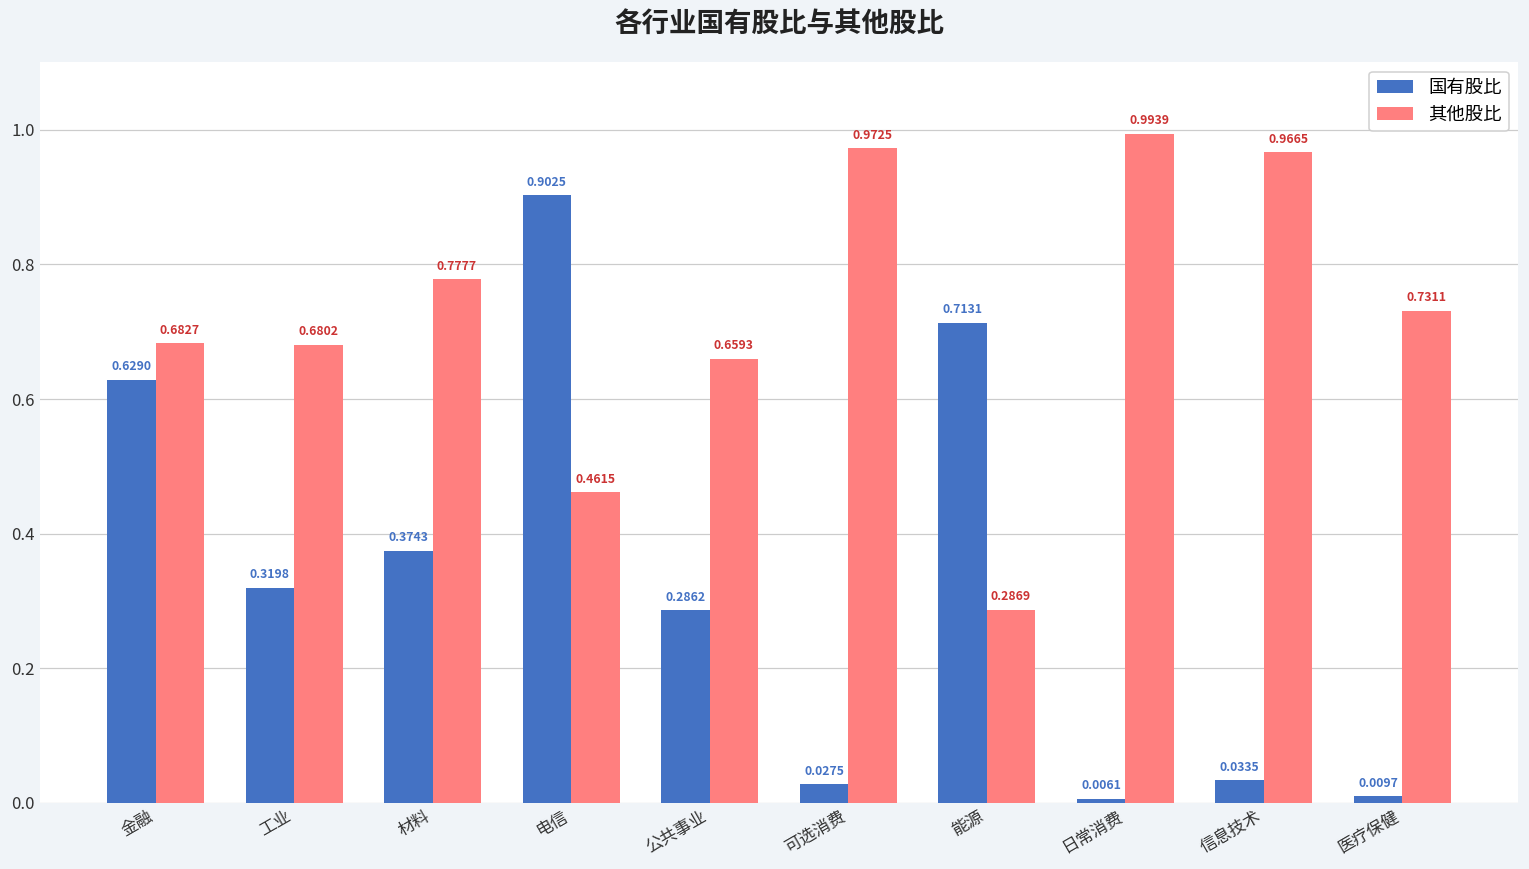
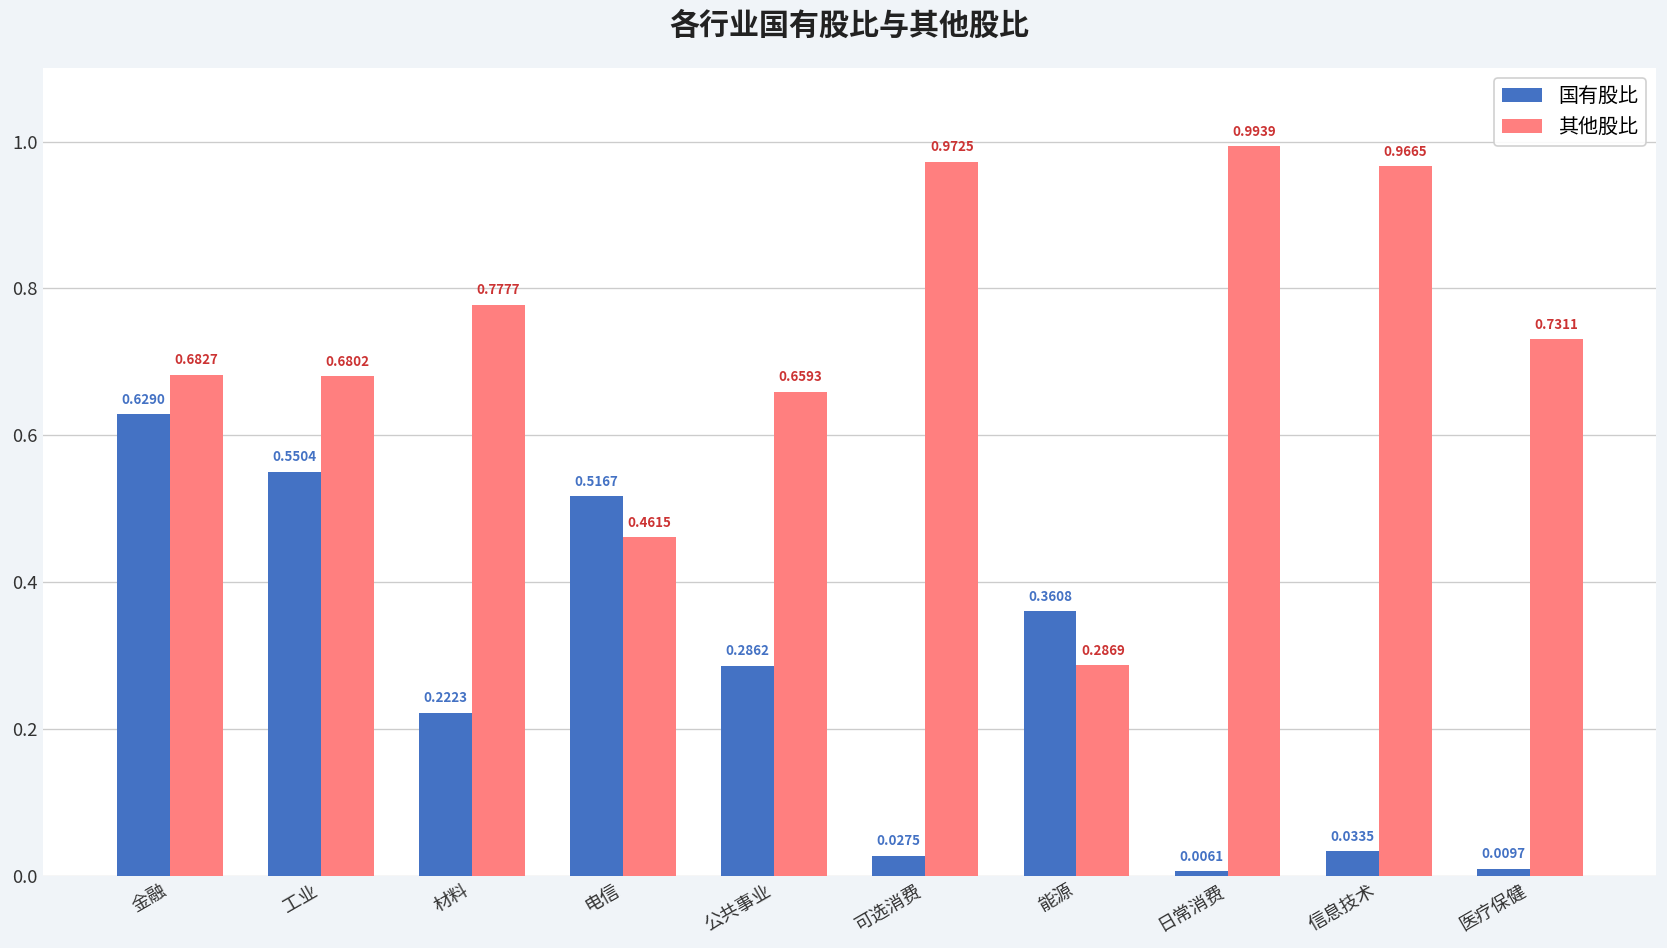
  {
    "国有股比": {
      "金融": 0.6290,
-     "工业": 0.3198,
-     "材料": 0.3743,
-     "电信": 0.9025,
+     "工业": 0.5504,
+     "材料": 0.2223,
+     "电信": 0.5167,
      "公共事业": 0.2862,
      "可选消费": 0.0275,
-     "能源": 0.7131,
+     "能源": 0.3608,
      "日常消费": 0.0061,
      "信息技术": 0.0335,
      "医疗保健": 0.0097
    },
    "其他股比": {
      "金融": 0.6827,
      "工业": 0.6802,
      "材料": 0.7777,
      "电信": 0.4615,
      "公共事业": 0.6593,
      "可选消费": 0.9725,
      "能源": 0.2869,
      "日常消费": 0.9939,
      "信息技术": 0.9665,
      "医疗保健": 0.7311
    }
  }
